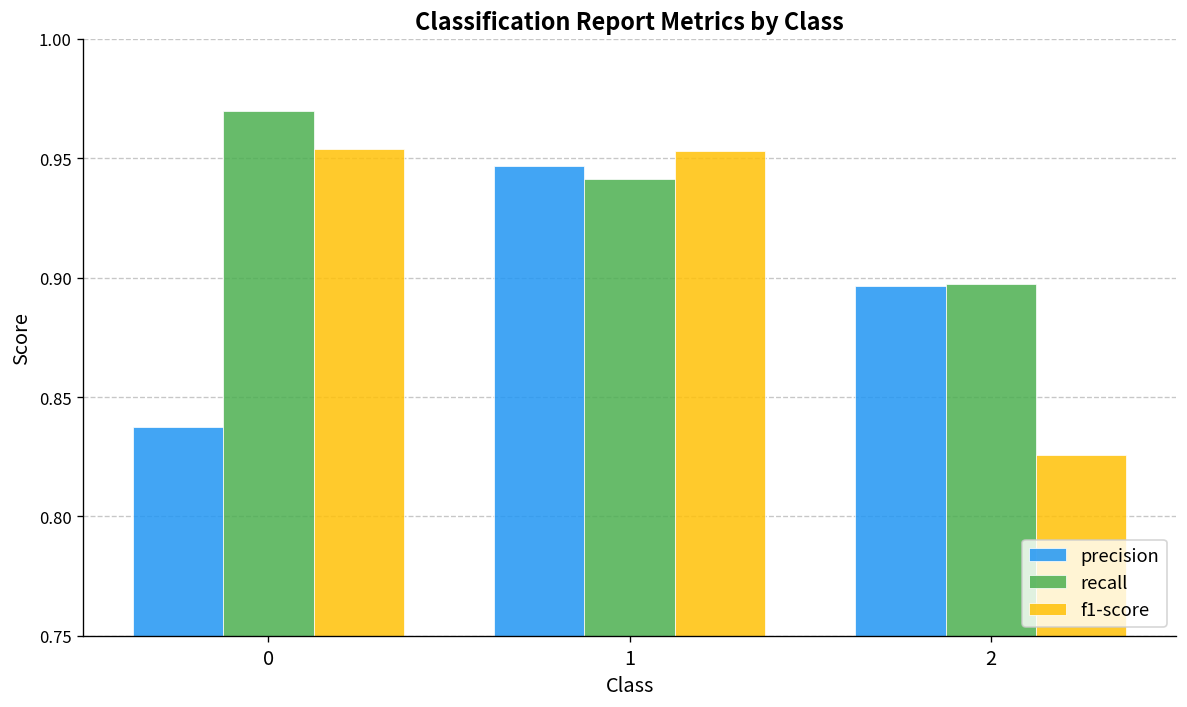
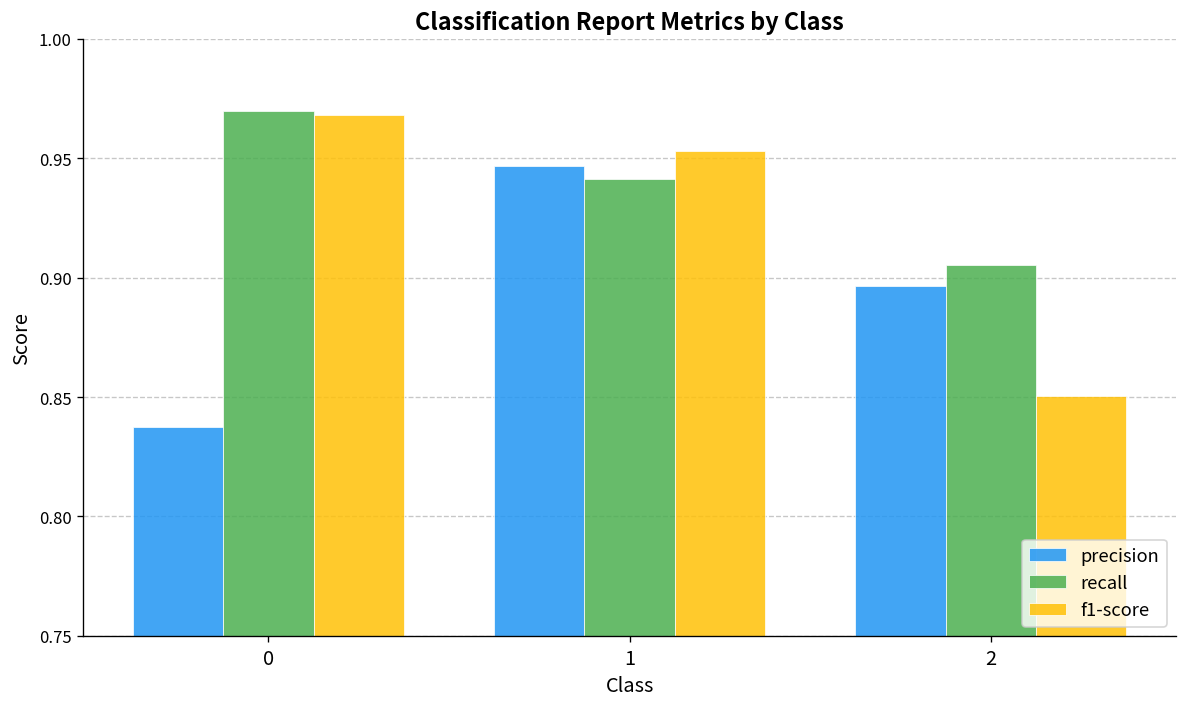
  {
    "precision": {
      "0": 0.837,
      "1": 0.947,
      "2": 0.896
    },
    "recall": {
      "0": 0.970,
      "1": 0.941,
-     "2": 0.897
+     "2": 0.905
    },
    "f1-score": {
-     "0": 0.954,
+     "0": 0.968,
      "1": 0.953,
-     "2": 0.826
+     "2": 0.850
    }
  }
